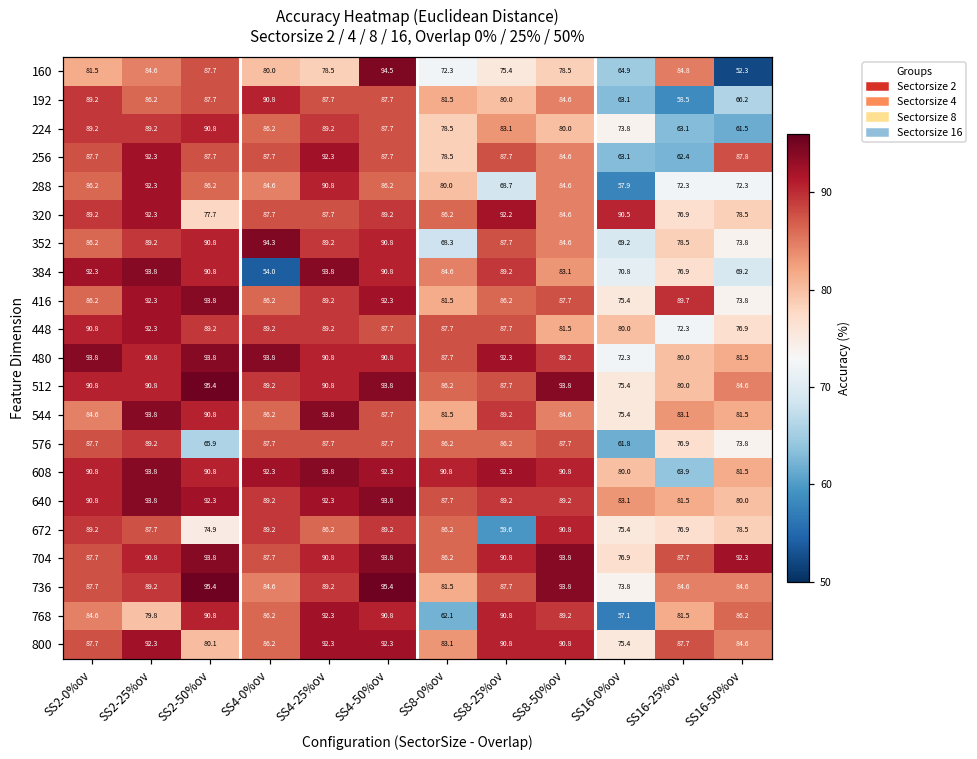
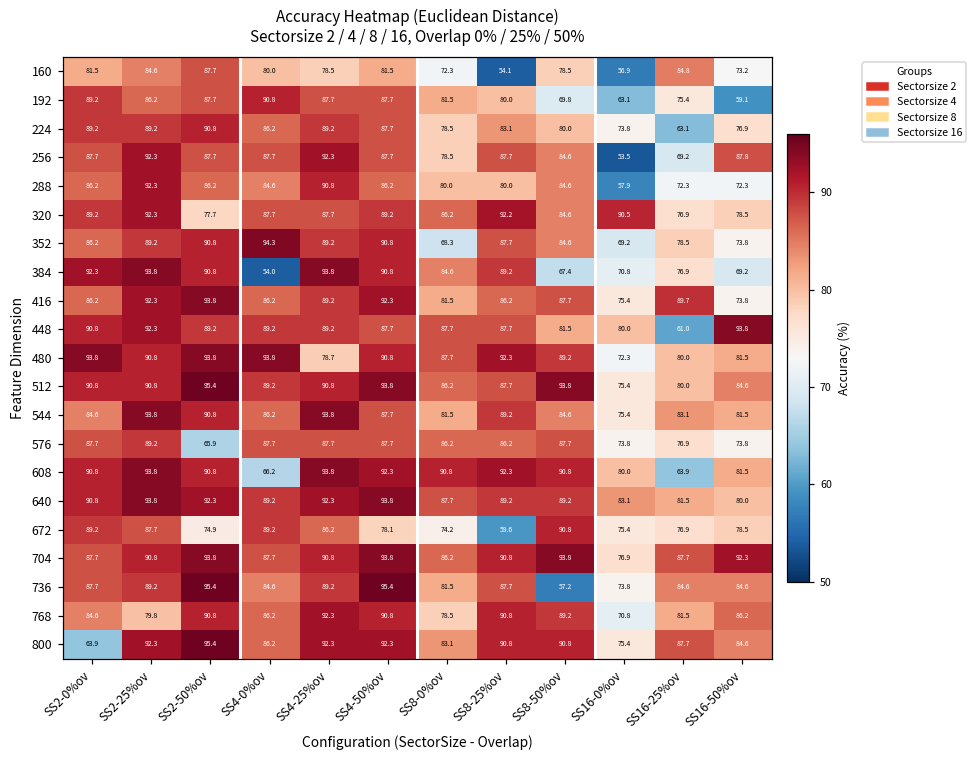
  {
    "160": {
      "SS2-0%ov": 81.5,
      "SS2-25%ov": 84.6,
      "SS2-50%ov": 87.7,
      "SS4-0%ov": 80.0,
      "SS4-25%ov": 78.5,
-     "SS4-50%ov": 94.5,
+     "SS4-50%ov": 81.5,
      "SS8-0%ov": 72.3,
-     "SS8-25%ov": 75.4,
+     "SS8-25%ov": 54.1,
      "SS8-50%ov": 78.5,
-     "SS16-0%ov": 64.9,
+     "SS16-0%ov": 56.9,
      "SS16-25%ov": 84.8,
-     "SS16-50%ov": 52.3
+     "SS16-50%ov": 73.2
    },
    "192": {
      "SS2-0%ov": 89.2,
      "SS2-25%ov": 86.2,
      "SS2-50%ov": 87.7,
      "SS4-0%ov": 90.8,
      "SS4-25%ov": 87.7,
      "SS4-50%ov": 87.7,
      "SS8-0%ov": 81.5,
      "SS8-25%ov": 80.0,
-     "SS8-50%ov": 84.6,
+     "SS8-50%ov": 69.8,
      "SS16-0%ov": 63.1,
-     "SS16-25%ov": 58.5,
-     "SS16-50%ov": 66.2
+     "SS16-25%ov": 75.4,
+     "SS16-50%ov": 59.1
    },
    "224": {
      "SS2-0%ov": 89.2,
      "SS2-25%ov": 89.2,
      "SS2-50%ov": 90.8,
      "SS4-0%ov": 86.2,
      "SS4-25%ov": 89.2,
      "SS4-50%ov": 87.7,
      "SS8-0%ov": 78.5,
      "SS8-25%ov": 83.1,
      "SS8-50%ov": 80.0,
      "SS16-0%ov": 73.8,
      "SS16-25%ov": 63.1,
-     "SS16-50%ov": 61.5
+     "SS16-50%ov": 76.9
    },
    "256": {
      "SS2-0%ov": 87.7,
      "SS2-25%ov": 92.3,
      "SS2-50%ov": 87.7,
      "SS4-0%ov": 87.7,
      "SS4-25%ov": 92.3,
      "SS4-50%ov": 87.7,
      "SS8-0%ov": 78.5,
      "SS8-25%ov": 87.7,
      "SS8-50%ov": 84.6,
-     "SS16-0%ov": 63.1,
-     "SS16-25%ov": 62.4,
+     "SS16-0%ov": 53.5,
+     "SS16-25%ov": 69.2,
      "SS16-50%ov": 87.8
    },
    "288": {
      "SS2-0%ov": 86.2,
      "SS2-25%ov": 92.3,
      "SS2-50%ov": 86.2,
      "SS4-0%ov": 84.6,
      "SS4-25%ov": 90.8,
      "SS4-50%ov": 86.2,
      "SS8-0%ov": 80.0,
-     "SS8-25%ov": 68.7,
+     "SS8-25%ov": 80.0,
      "SS8-50%ov": 84.6,
      "SS16-0%ov": 57.9,
      "SS16-25%ov": 72.3,
      "SS16-50%ov": 72.3
    },
    "384": {
      "SS2-0%ov": 92.3,
      "SS2-25%ov": 93.8,
      "SS2-50%ov": 90.8,
      "SS4-0%ov": 54.0,
      "SS4-25%ov": 93.8,
      "SS4-50%ov": 90.8,
      "SS8-0%ov": 84.6,
      "SS8-25%ov": 89.2,
-     "SS8-50%ov": 83.1,
+     "SS8-50%ov": 67.4,
      "SS16-0%ov": 70.8,
      "SS16-25%ov": 76.9,
      "SS16-50%ov": 69.2
    },
    "448": {
      "SS2-0%ov": 90.8,
      "SS2-25%ov": 92.3,
      "SS2-50%ov": 89.2,
      "SS4-0%ov": 89.2,
      "SS4-25%ov": 89.2,
      "SS4-50%ov": 87.7,
      "SS8-0%ov": 87.7,
      "SS8-25%ov": 87.7,
      "SS8-50%ov": 81.5,
      "SS16-0%ov": 80.0,
-     "SS16-25%ov": 72.3,
-     "SS16-50%ov": 76.9
+     "SS16-25%ov": 61.0,
+     "SS16-50%ov": 93.8
    },
    "480": {
      "SS2-0%ov": 93.8,
      "SS2-25%ov": 90.8,
      "SS2-50%ov": 93.8,
      "SS4-0%ov": 93.8,
-     "SS4-25%ov": 90.8,
+     "SS4-25%ov": 78.7,
      "SS4-50%ov": 90.8,
      "SS8-0%ov": 87.7,
      "SS8-25%ov": 92.3,
      "SS8-50%ov": 89.2,
      "SS16-0%ov": 72.3,
      "SS16-25%ov": 80.0,
      "SS16-50%ov": 81.5
    },
    "576": {
      "SS2-0%ov": 87.7,
      "SS2-25%ov": 89.2,
      "SS2-50%ov": 65.9,
      "SS4-0%ov": 87.7,
      "SS4-25%ov": 87.7,
      "SS4-50%ov": 87.7,
      "SS8-0%ov": 86.2,
      "SS8-25%ov": 86.2,
      "SS8-50%ov": 87.7,
-     "SS16-0%ov": 61.8,
+     "SS16-0%ov": 73.8,
      "SS16-25%ov": 76.9,
      "SS16-50%ov": 73.8
    },
    "608": {
      "SS2-0%ov": 90.8,
      "SS2-25%ov": 93.8,
      "SS2-50%ov": 90.8,
-     "SS4-0%ov": 92.3,
+     "SS4-0%ov": 66.2,
      "SS4-25%ov": 93.8,
      "SS4-50%ov": 92.3,
      "SS8-0%ov": 90.8,
      "SS8-25%ov": 92.3,
      "SS8-50%ov": 90.8,
      "SS16-0%ov": 80.0,
      "SS16-25%ov": 63.9,
      "SS16-50%ov": 81.5
    },
    "672": {
      "SS2-0%ov": 89.2,
      "SS2-25%ov": 87.7,
      "SS2-50%ov": 74.9,
      "SS4-0%ov": 89.2,
      "SS4-25%ov": 86.2,
-     "SS4-50%ov": 89.2,
-     "SS8-0%ov": 86.2,
+     "SS4-50%ov": 78.1,
+     "SS8-0%ov": 74.2,
      "SS8-25%ov": 59.6,
      "SS8-50%ov": 90.8,
      "SS16-0%ov": 75.4,
      "SS16-25%ov": 76.9,
      "SS16-50%ov": 78.5
    },
    "736": {
      "SS2-0%ov": 87.7,
      "SS2-25%ov": 89.2,
      "SS2-50%ov": 95.4,
      "SS4-0%ov": 84.6,
      "SS4-25%ov": 89.2,
      "SS4-50%ov": 95.4,
      "SS8-0%ov": 81.5,
      "SS8-25%ov": 87.7,
-     "SS8-50%ov": 93.8,
+     "SS8-50%ov": 57.2,
      "SS16-0%ov": 73.8,
      "SS16-25%ov": 84.6,
      "SS16-50%ov": 84.6
    },
    "768": {
      "SS2-0%ov": 84.6,
      "SS2-25%ov": 79.8,
      "SS2-50%ov": 90.8,
      "SS4-0%ov": 86.2,
      "SS4-25%ov": 92.3,
      "SS4-50%ov": 90.8,
-     "SS8-0%ov": 62.1,
+     "SS8-0%ov": 78.5,
      "SS8-25%ov": 90.8,
      "SS8-50%ov": 89.2,
-     "SS16-0%ov": 57.1,
+     "SS16-0%ov": 70.8,
      "SS16-25%ov": 81.5,
      "SS16-50%ov": 86.2
    },
    "800": {
-     "SS2-0%ov": 87.7,
+     "SS2-0%ov": 63.9,
      "SS2-25%ov": 92.3,
-     "SS2-50%ov": 80.1,
+     "SS2-50%ov": 95.4,
      "SS4-0%ov": 86.2,
      "SS4-25%ov": 92.3,
      "SS4-50%ov": 92.3,
      "SS8-0%ov": 83.1,
      "SS8-25%ov": 90.8,
      "SS8-50%ov": 90.8,
      "SS16-0%ov": 75.4,
      "SS16-25%ov": 87.7,
      "SS16-50%ov": 84.6
    }
  }
